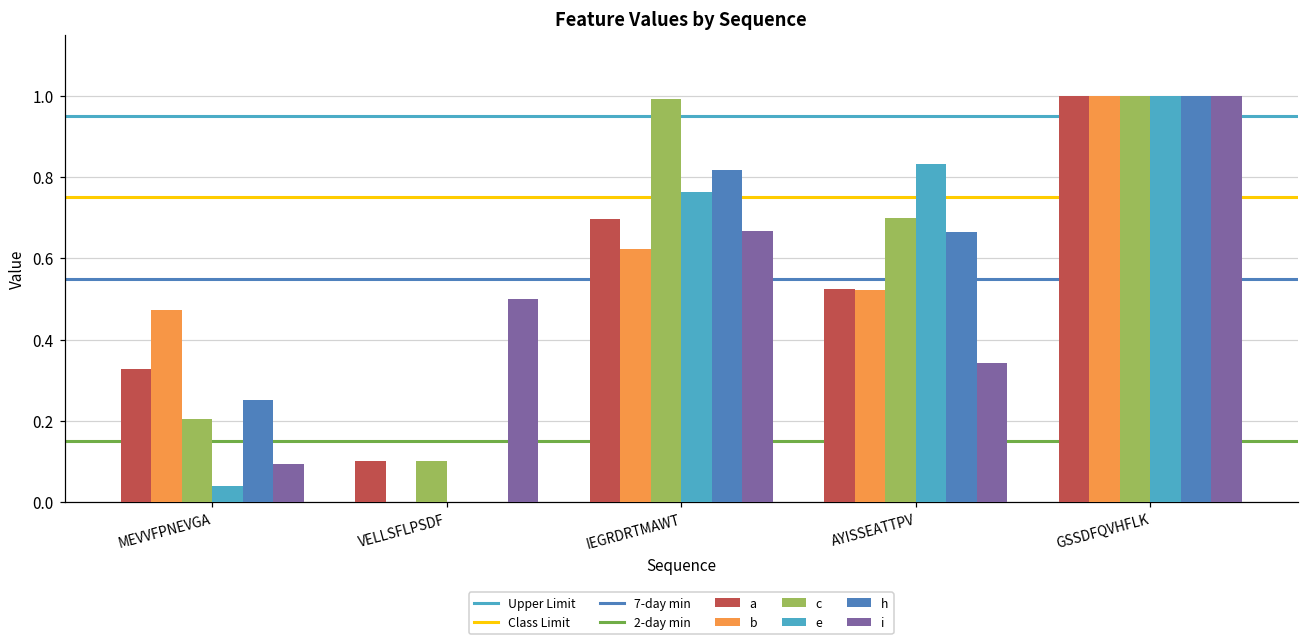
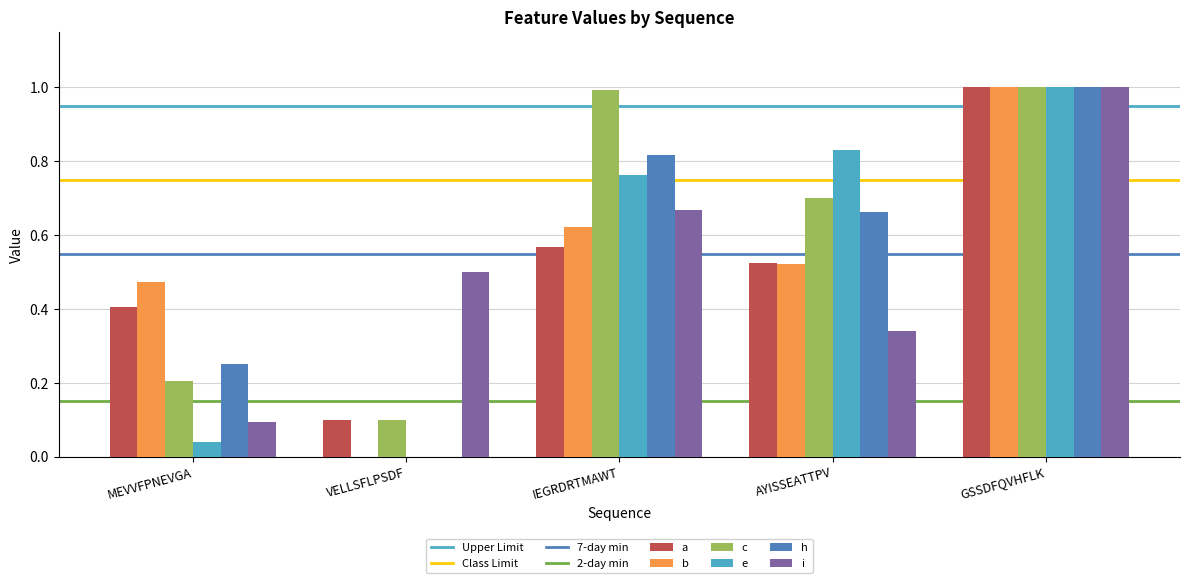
  {
    "a": {
-     "MEVVFPNEVGA": 0.33,
+     "MEVVFPNEVGA": 0.41,
      "VELLSFLPSDF": 0.10,
-     "IEGRDRTMAWT": 0.70,
+     "IEGRDRTMAWT": 0.57,
      "AYISSEATTPV": 0.52,
      "GSSDFQVHFLK": 1.00
    },
    "b": {
      "MEVVFPNEVGA": 0.47,
      "VELLSFLPSDF": 0.00,
      "IEGRDRTMAWT": 0.62,
      "AYISSEATTPV": 0.52,
      "GSSDFQVHFLK": 1.00
    },
    "c": {
      "MEVVFPNEVGA": 0.20,
      "VELLSFLPSDF": 0.10,
      "IEGRDRTMAWT": 0.99,
      "AYISSEATTPV": 0.70,
      "GSSDFQVHFLK": 1.00
    },
    "i": {
      "MEVVFPNEVGA": 0.09,
      "VELLSFLPSDF": 0.50,
      "IEGRDRTMAWT": 0.67,
      "AYISSEATTPV": 0.34,
      "GSSDFQVHFLK": 1.00
    }
  }
